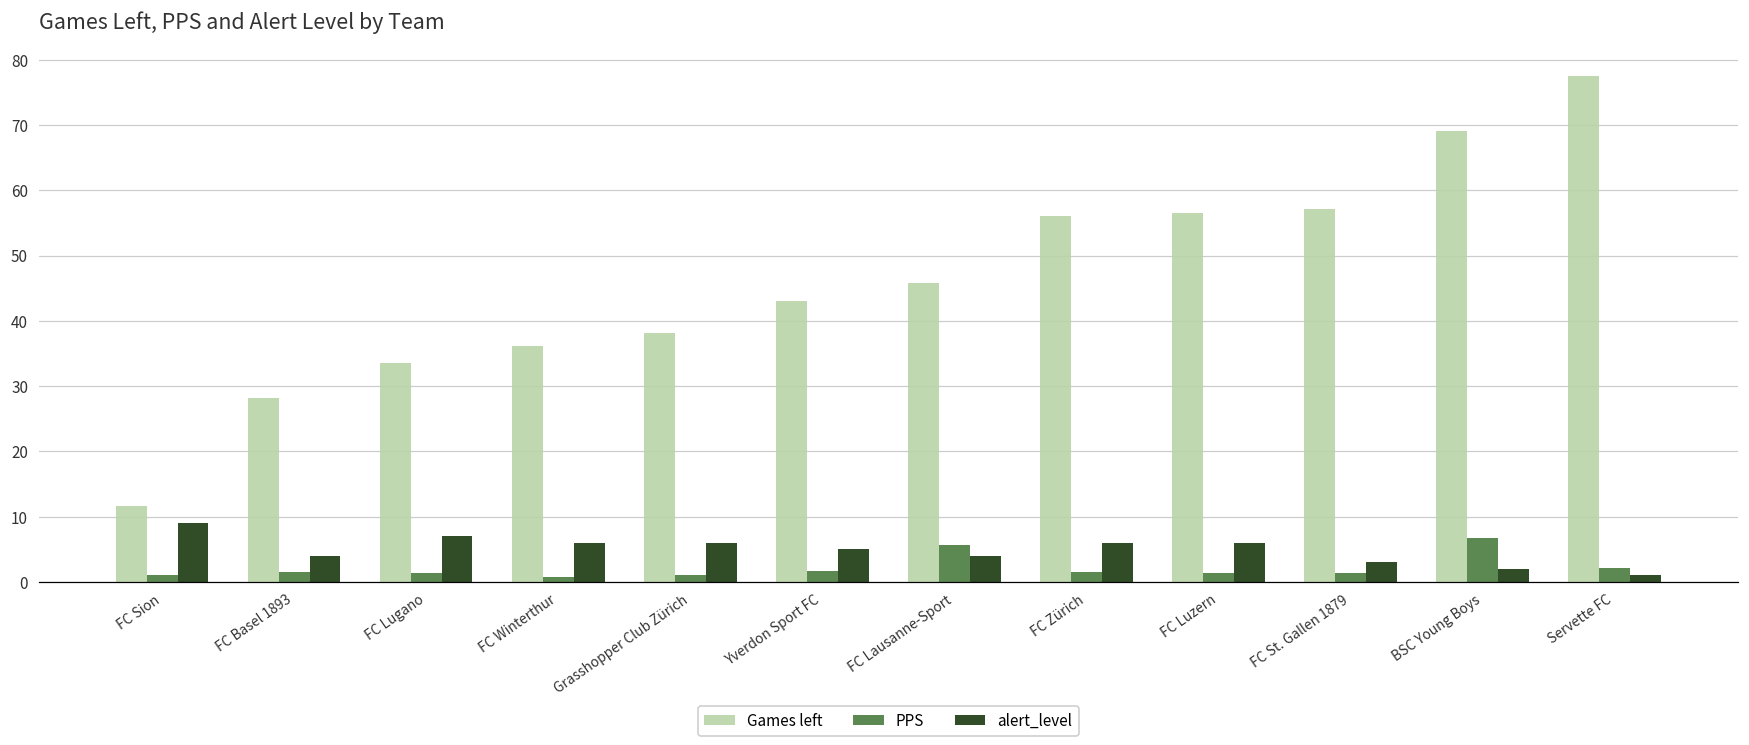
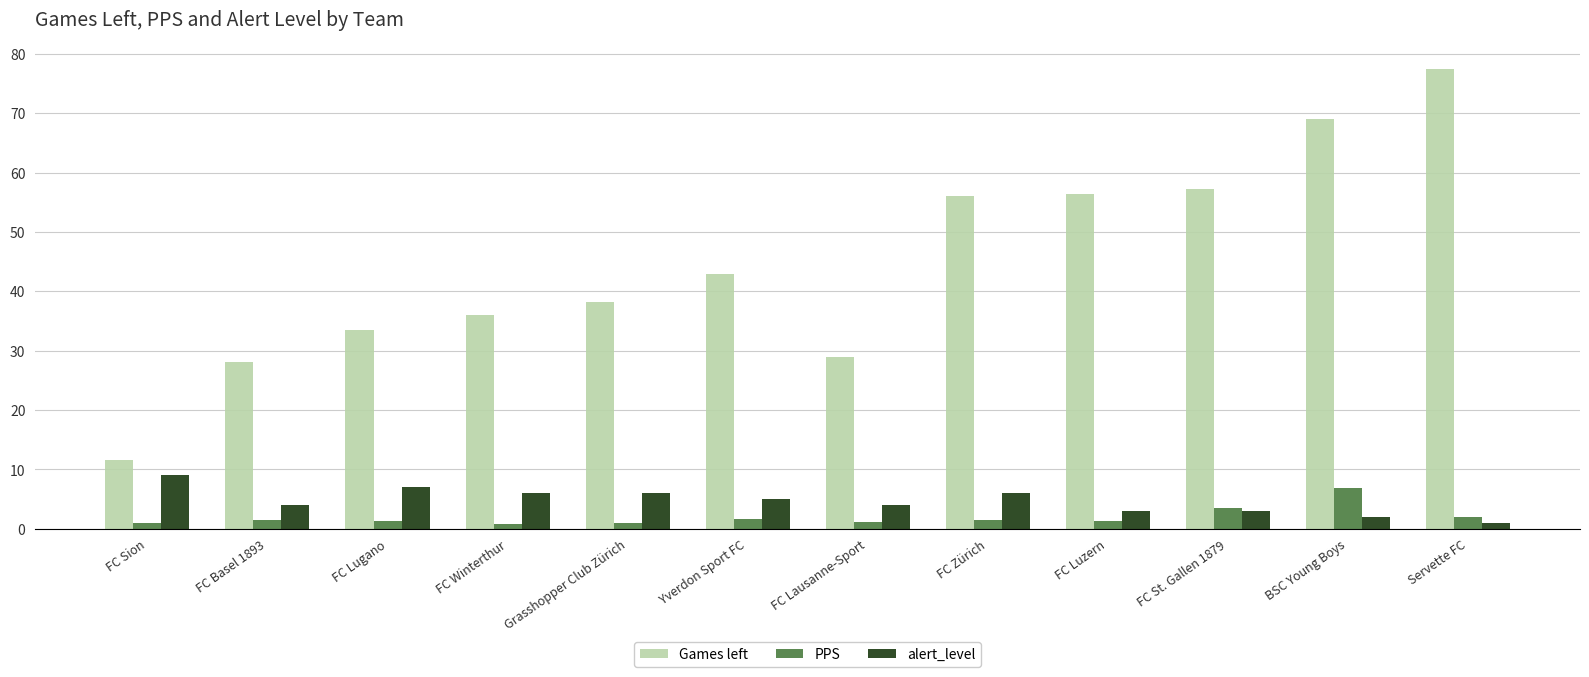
  {
    "Games left": {
      "FC Sion": 12,
      "FC Basel 1893": 28,
      "FC Lugano": 34,
      "FC Winterthur": 36,
      "Grasshopper Club Zürich": 38,
      "Yverdon Sport FC": 43,
-     "FC Lausanne-Sport": 46,
+     "FC Lausanne-Sport": 29,
      "FC Zürich": 56,
      "FC Luzern": 56,
      "FC St. Gallen 1879": 57,
      "BSC Young Boys": 69,
      "Servette FC": 77
    },
    "PPS": {
      "FC Sion": 1,
      "FC Basel 1893": 1,
      "FC Lugano": 1,
      "FC Winterthur": 1,
      "Grasshopper Club Zürich": 1,
      "Yverdon Sport FC": 2,
-     "FC Lausanne-Sport": 6,
+     "FC Lausanne-Sport": 1,
      "FC Zürich": 2,
      "FC Luzern": 1,
-     "FC St. Gallen 1879": 1,
+     "FC St. Gallen 1879": 3,
      "BSC Young Boys": 7,
      "Servette FC": 2
    },
    "alert_level": {
      "FC Sion": 9,
      "FC Basel 1893": 4,
      "FC Lugano": 7,
      "FC Winterthur": 6,
      "Grasshopper Club Zürich": 6,
      "Yverdon Sport FC": 5,
      "FC Lausanne-Sport": 4,
      "FC Zürich": 6,
-     "FC Luzern": 6,
+     "FC Luzern": 3,
      "FC St. Gallen 1879": 3,
      "BSC Young Boys": 2,
      "Servette FC": 1
    }
  }
